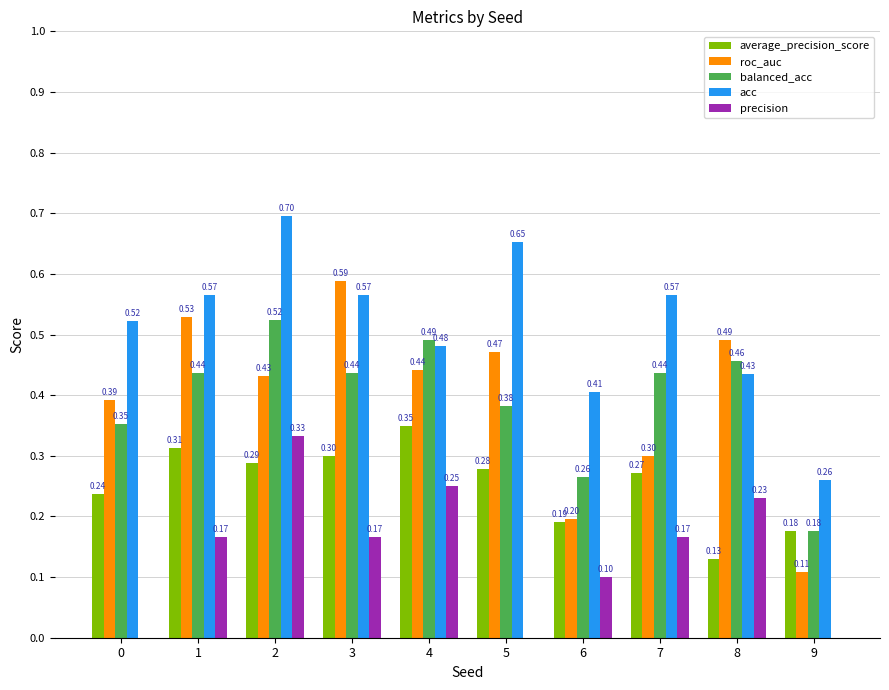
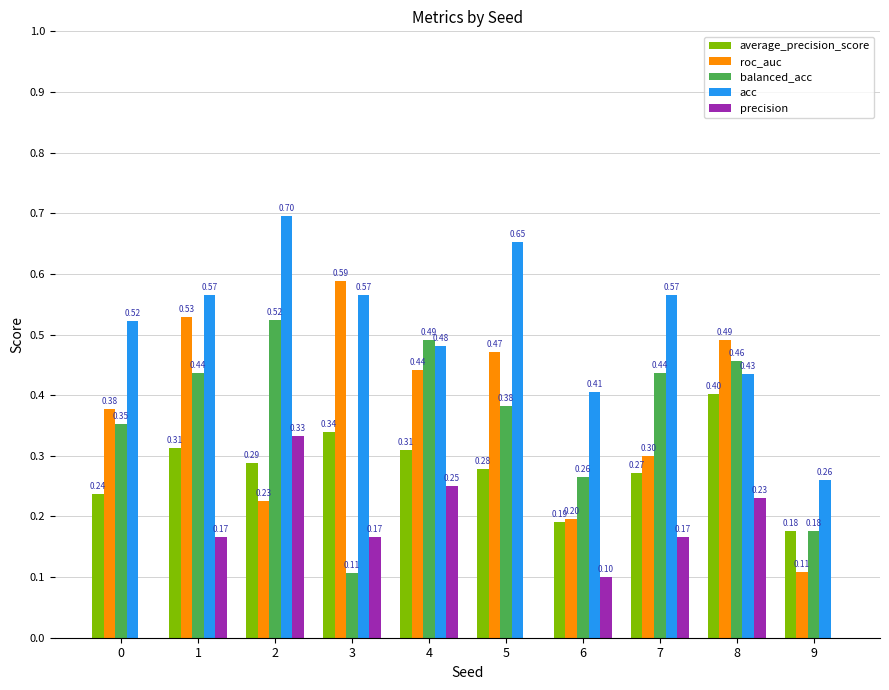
  {
    "average_precision_score": {
      "0": 0.24,
      "1": 0.31,
      "2": 0.29,
-     "3": 0.30,
-     "4": 0.35,
+     "3": 0.34,
+     "4": 0.31,
      "5": 0.28,
      "7": 0.27,
-     "8": 0.13,
+     "8": 0.40,
      "9": 0.18
    },
    "roc_auc": {
-     "0": 0.39,
+     "0": 0.38,
      "1": 0.53,
-     "2": 0.43,
+     "2": 0.23,
      "3": 0.59,
      "4": 0.44,
      "5": 0.47,
      "7": 0.30,
      "8": 0.49,
      "9": 0.11
    },
    "balanced_acc": {
      "0": 0.35,
      "1": 0.44,
      "2": 0.52,
-     "3": 0.44,
+     "3": 0.11,
      "4": 0.49,
      "5": 0.38,
      "6": 0.26,
      "7": 0.44,
      "8": 0.46,
      "9": 0.18
    },
    "acc": {
      "0": 0.52,
      "1": 0.57,
      "2": 0.70,
      "3": 0.57,
      "4": 0.48,
      "5": 0.65,
      "6": 0.41,
      "7": 0.57,
      "8": 0.43,
      "9": 0.26
    },
    "precision": {
      "1": 0.17,
      "2": 0.33,
      "3": 0.17,
      "4": 0.25,
      "6": 0.10,
      "7": 0.17,
      "8": 0.23
    }
  }
